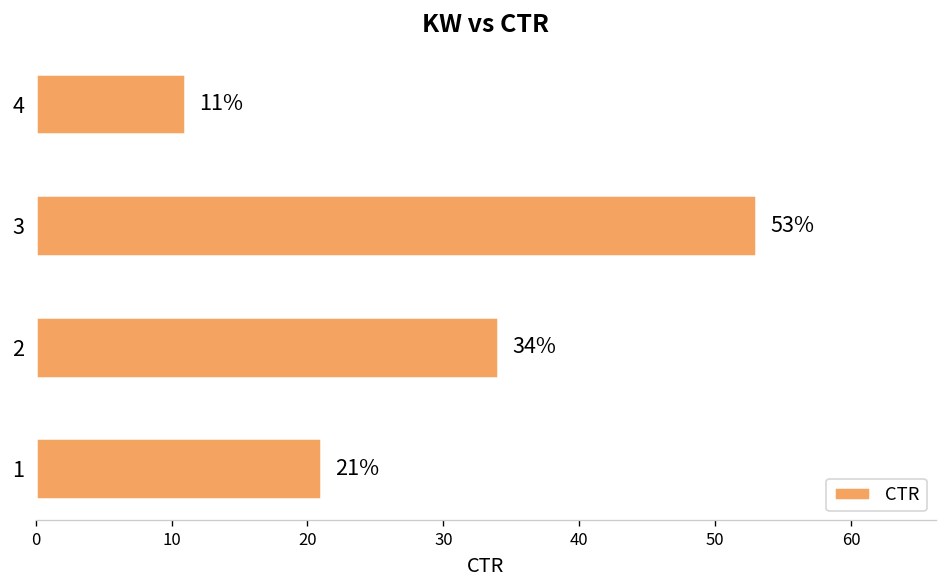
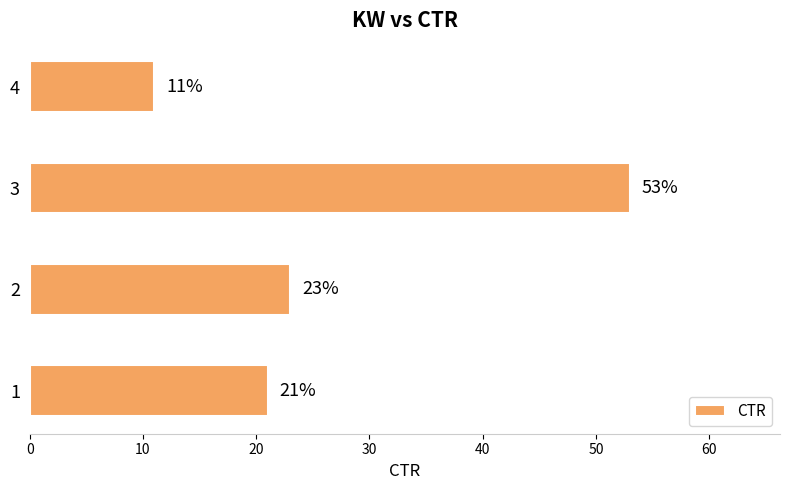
  {
    "4": "11%",
    "3": "53%",
-   "2": "34%",
+   "2": "23%",
    "1": "21%"
  }
